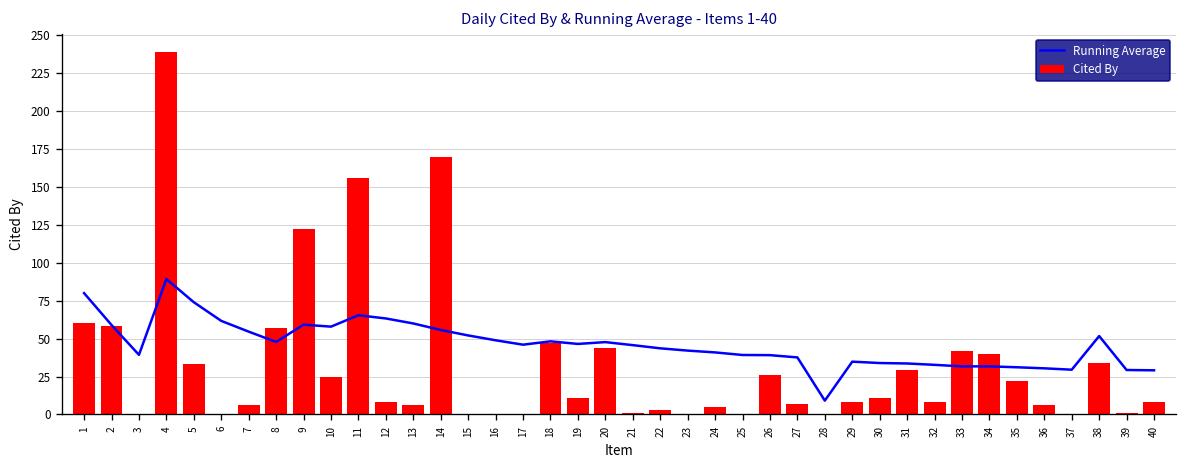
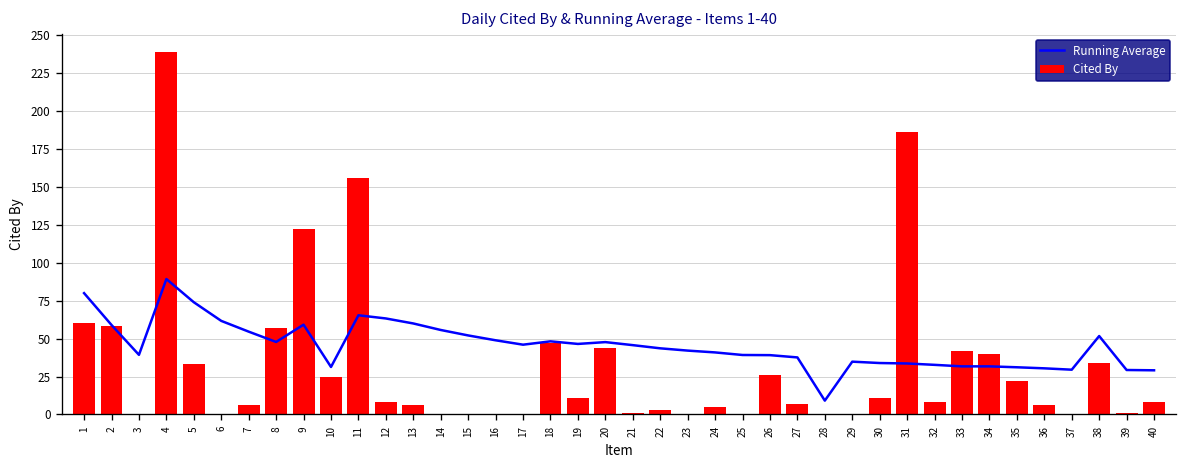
  {
    "Cited By": {
      "1": 60,
      "2": 58,
      "3": 0,
      "4": 239,
      "5": 33,
      "6": 0,
      "7": 6,
      "8": 57,
      "9": 122,
      "10": 25,
      "11": 156,
      "12": 8,
      "13": 6,
-     "14": 170,
+     "14": 0,
      "15": 0,
      "16": 0,
      "17": 0,
      "18": 47,
      "19": 11,
      "20": 44,
      "22": 3,
      "23": 0,
      "24": 5,
      "25": 0,
      "26": 26,
      "27": 7,
      "28": 0,
-     "29": 8,
+     "29": 0,
      "30": 11,
-     "31": 29,
+     "31": 186,
      "32": 8,
      "33": 42,
      "34": 40,
      "35": 22,
      "36": 6,
      "37": 0,
      "38": 34,
      "40": 8
    },
    "Running Average": {
      "1": 80,
      "2": 59,
      "3": 39,
      "4": 89,
      "5": 74,
      "6": 62,
      "7": 55,
      "8": 48,
      "9": 59,
-     "10": 58,
+     "10": 31,
      "11": 65,
      "12": 63,
      "13": 60,
      "14": 56,
      "15": 52,
      "16": 49,
      "17": 46,
      "18": 48,
      "19": 47,
      "20": 48,
      "21": 46,
      "22": 44,
      "23": 42,
      "24": 41,
      "25": 39,
      "26": 39,
      "27": 38,
      "28": 9,
      "29": 35,
      "30": 34,
      "31": 34,
      "32": 33,
      "33": 32,
      "34": 32,
      "35": 31,
      "36": 30,
      "37": 30,
      "38": 52,
      "39": 29,
      "40": 29
    }
  }
